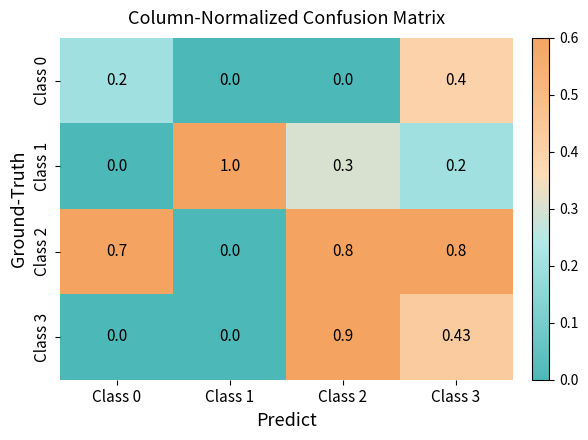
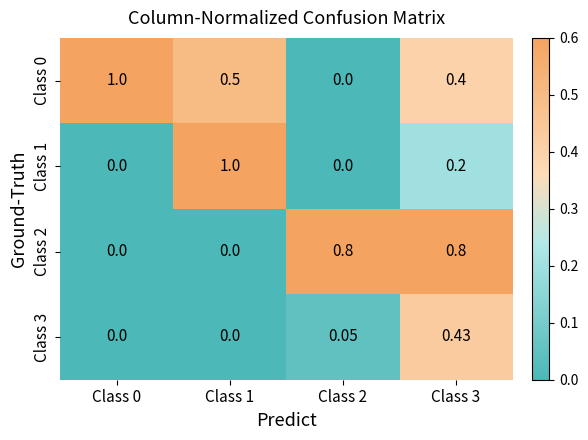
  {
    "Class 0": {
-     "Class 0": 0.2,
-     "Class 1": 0.0,
+     "Class 0": 1.0,
+     "Class 1": 0.5,
      "Class 2": 0.0,
      "Class 3": 0.4
    },
    "Class 1": {
      "Class 0": 0.0,
      "Class 1": 1.0,
-     "Class 2": 0.3,
+     "Class 2": 0.0,
      "Class 3": 0.2
    },
    "Class 2": {
-     "Class 0": 0.7,
+     "Class 0": 0.0,
      "Class 1": 0.0,
      "Class 2": 0.8,
      "Class 3": 0.8
    },
    "Class 3": {
      "Class 0": 0.0,
      "Class 1": 0.0,
-     "Class 2": 0.9,
+     "Class 2": 0.05,
      "Class 3": 0.43
    }
  }
